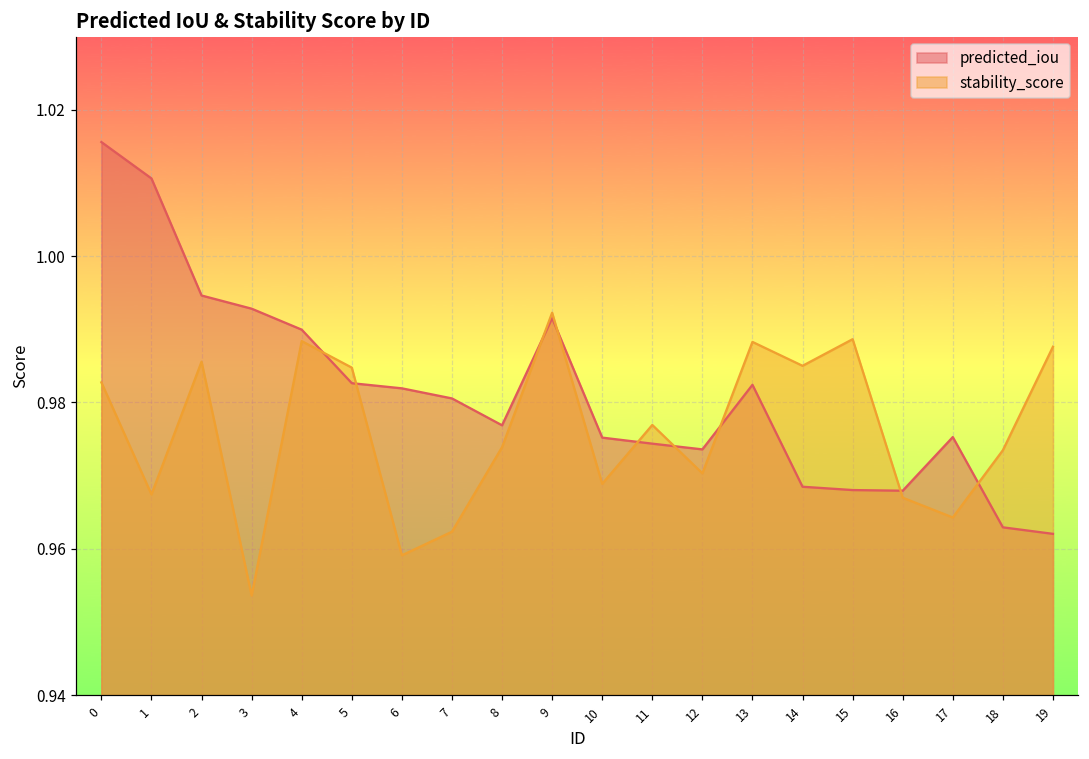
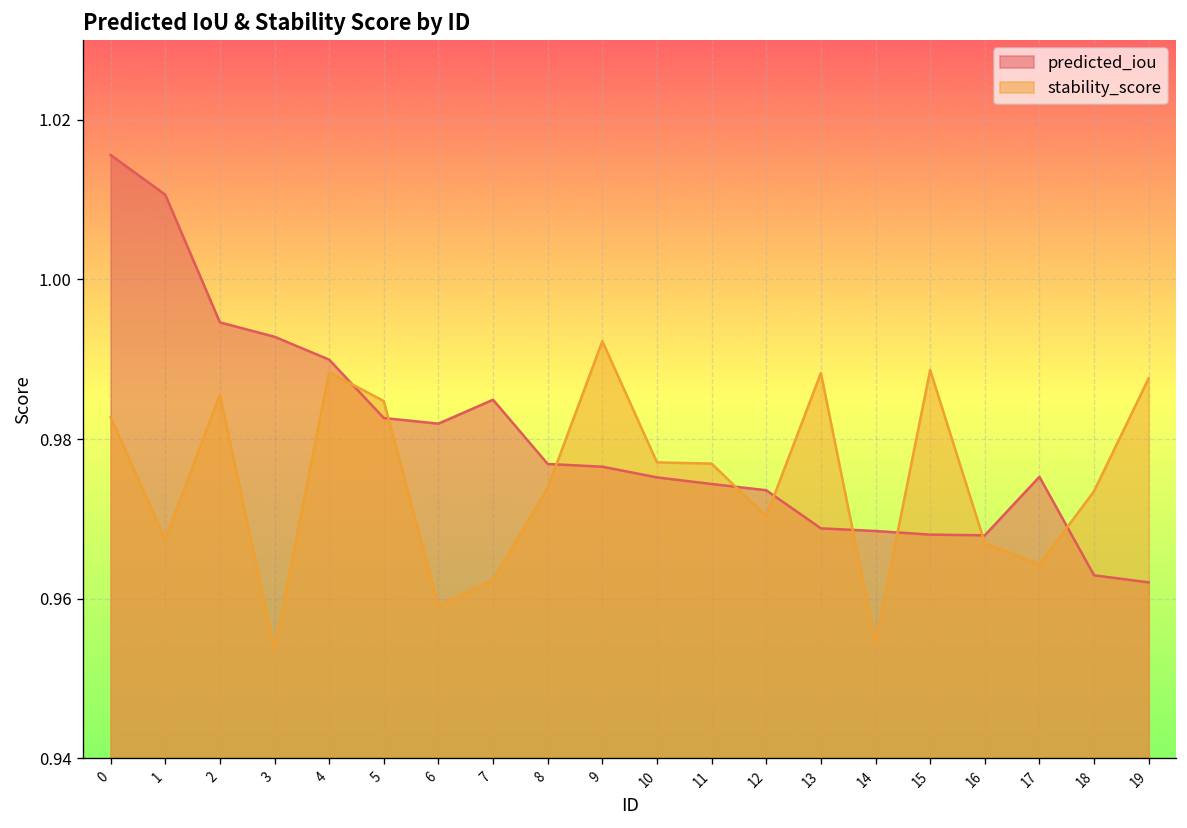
  {
    "predicted_iou": {
      "0": 1.016,
      "1": 1.011,
      "2": 0.995,
      "3": 0.993,
      "4": 0.990,
      "5": 0.983,
      "6": 0.982,
-     "7": 0.981,
+     "7": 0.985,
      "8": 0.977,
-     "9": 0.992,
+     "9": 0.977,
      "10": 0.975,
      "11": 0.974,
      "12": 0.974,
-     "13": 0.982,
+     "13": 0.969,
      "14": 0.968,
      "15": 0.968,
      "16": 0.968,
      "17": 0.975,
      "18": 0.963,
      "19": 0.962
    },
    "stability_score": {
      "0": 0.983,
      "1": 0.967,
      "2": 0.986,
      "3": 0.954,
      "4": 0.988,
      "5": 0.985,
      "6": 0.959,
      "7": 0.962,
      "8": 0.974,
      "9": 0.992,
-     "10": 0.969,
+     "10": 0.977,
      "11": 0.977,
      "12": 0.970,
      "13": 0.988,
-     "14": 0.985,
+     "14": 0.954,
      "15": 0.989,
      "16": 0.967,
      "17": 0.964,
      "18": 0.973,
      "19": 0.988
    }
  }
